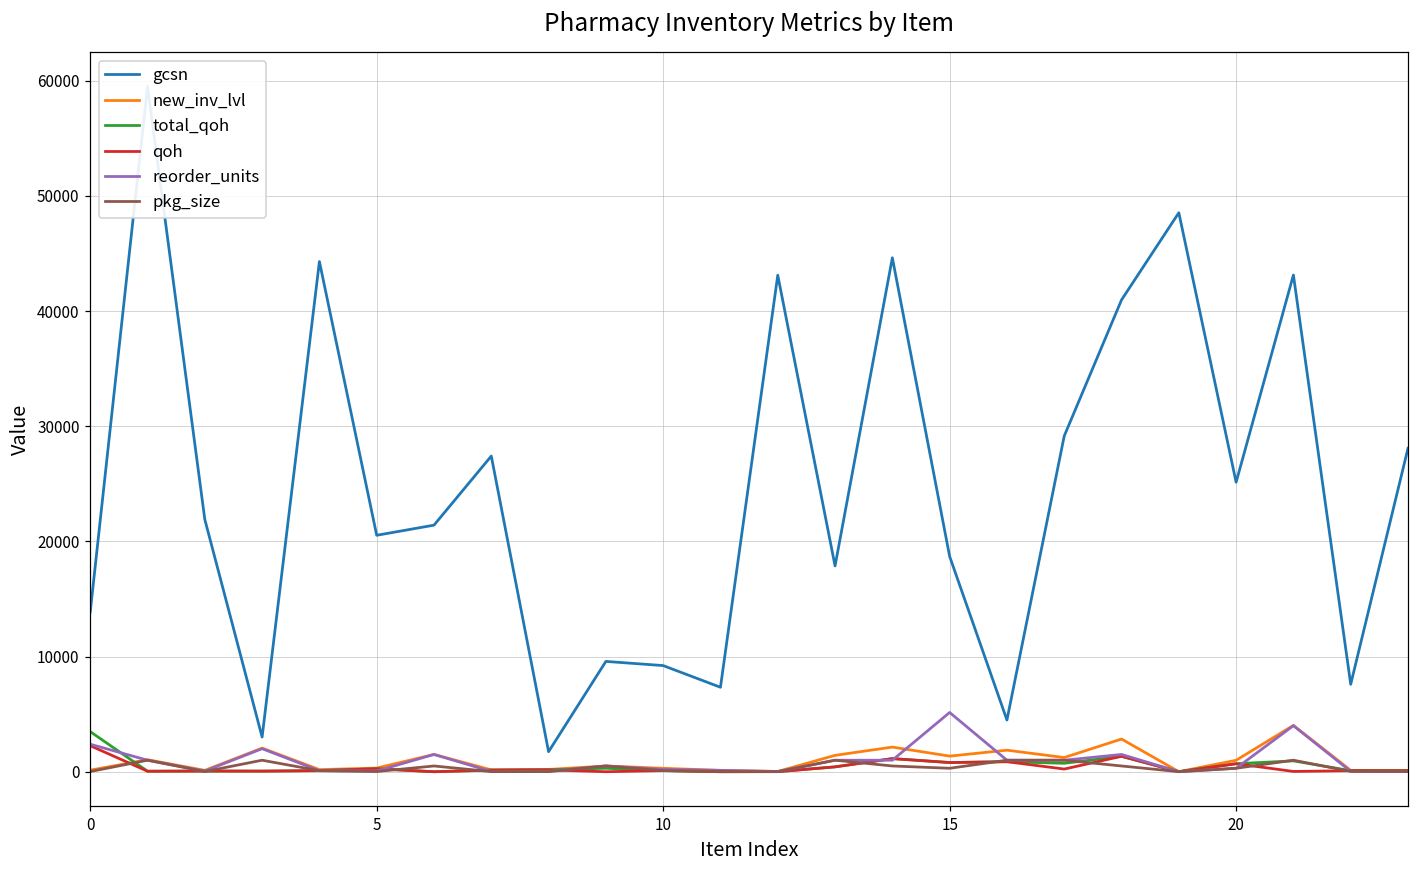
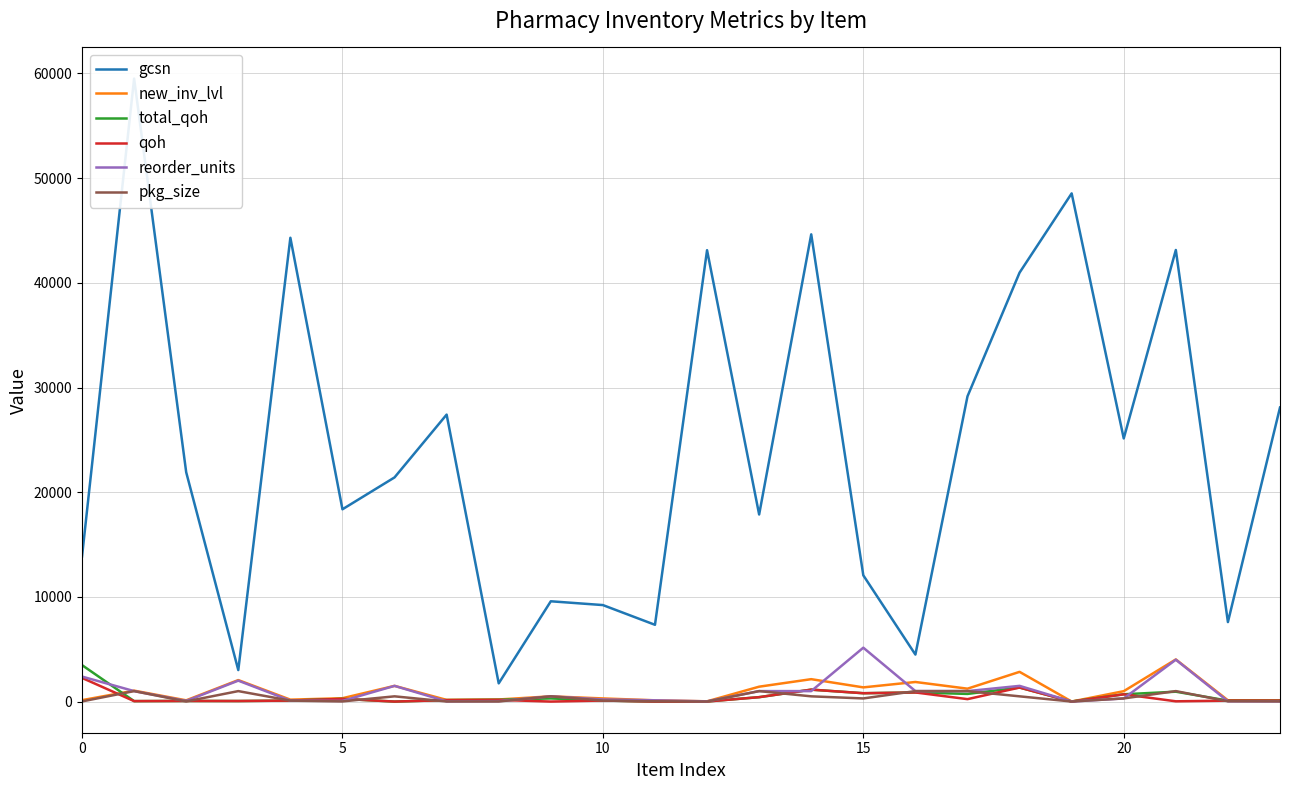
  {
    "gcsn": {
      "0": 13900,
-     "5": 20500,
+     "5": 18400,
      "10": 9200,
-     "15": 18700,
+     "15": 12100,
      "20": 25100
    },
    "new_inv_lvl": {
      "15": 1400,
      "20": 1000
    },
    "total_qoh": {
      "0": 3500
    },
    "reorder_units": {
      "15": 5100
    },
    "pkg_size": {
      "15": 300
    }
  }
